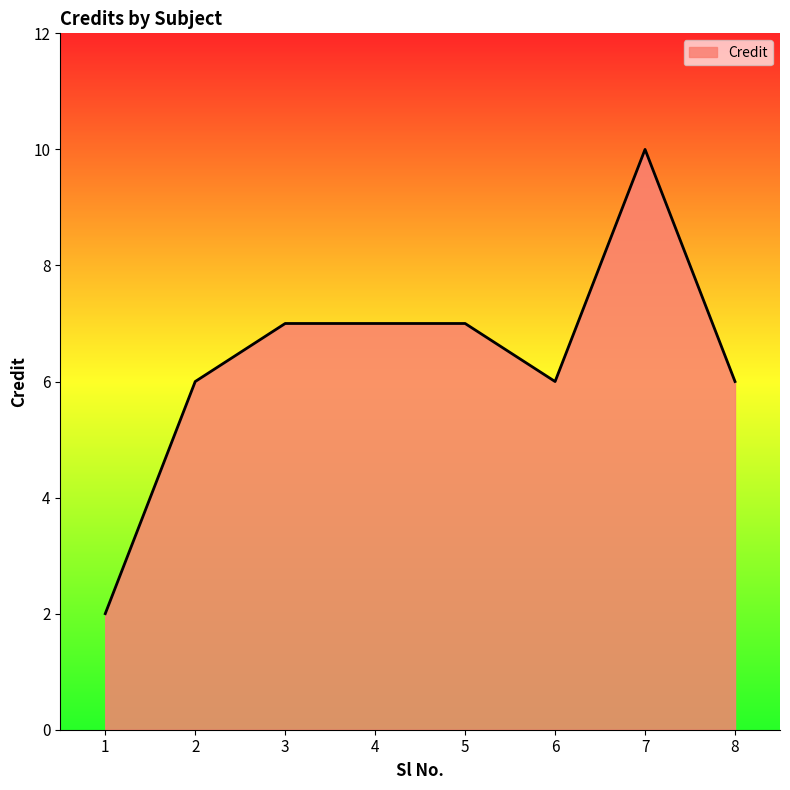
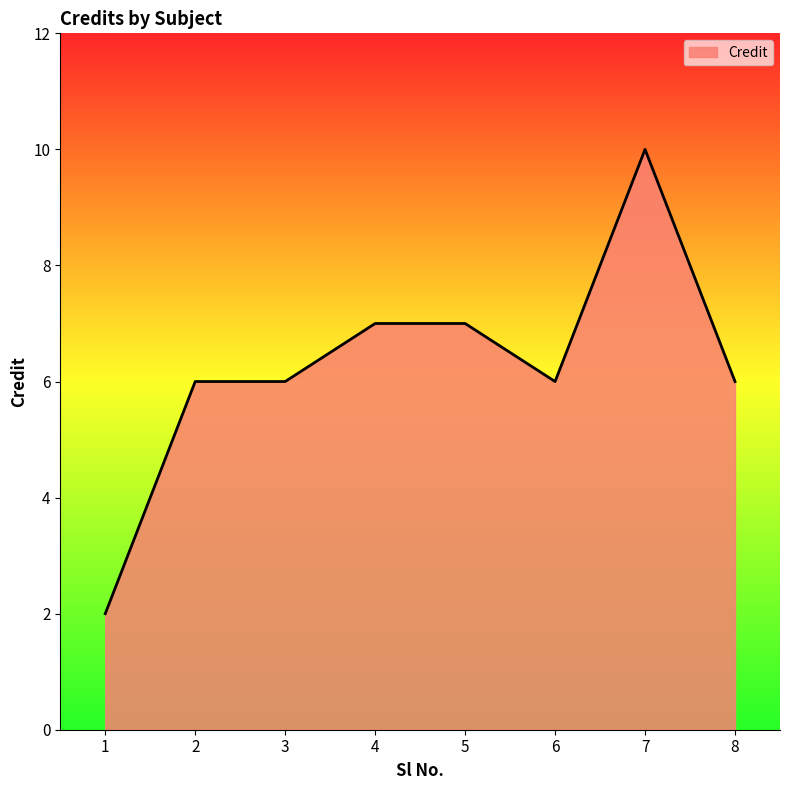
  {
    "1": 2,
    "2": 6,
-   "3": 7,
+   "3": 6,
    "4": 7,
    "5": 7,
    "6": 6,
    "7": 10,
    "8": 6
  }
